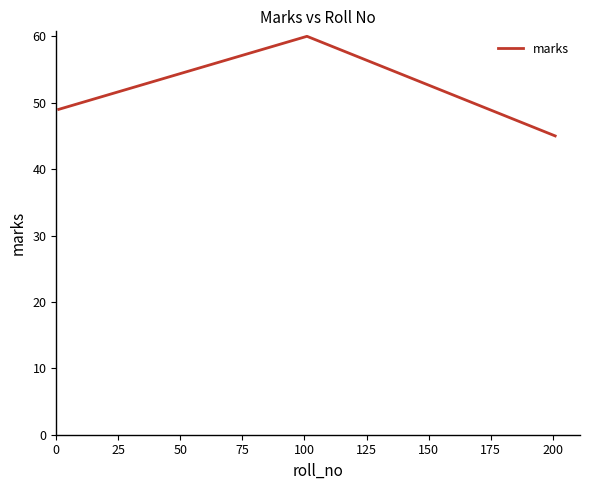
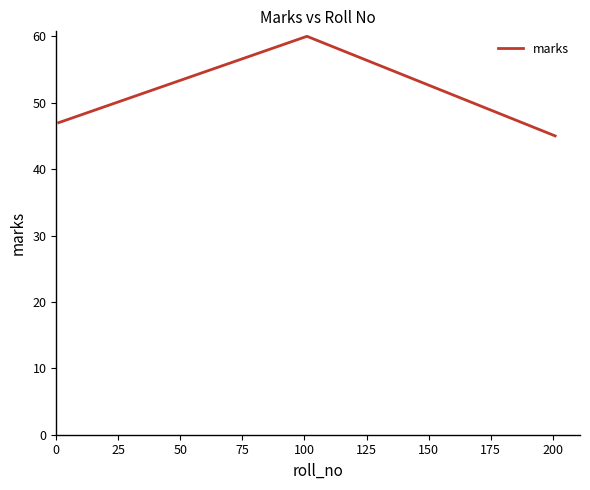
  {
-   "0": 49,
+   "0": 47,
    "100": 60,
    "200": 45
  }
